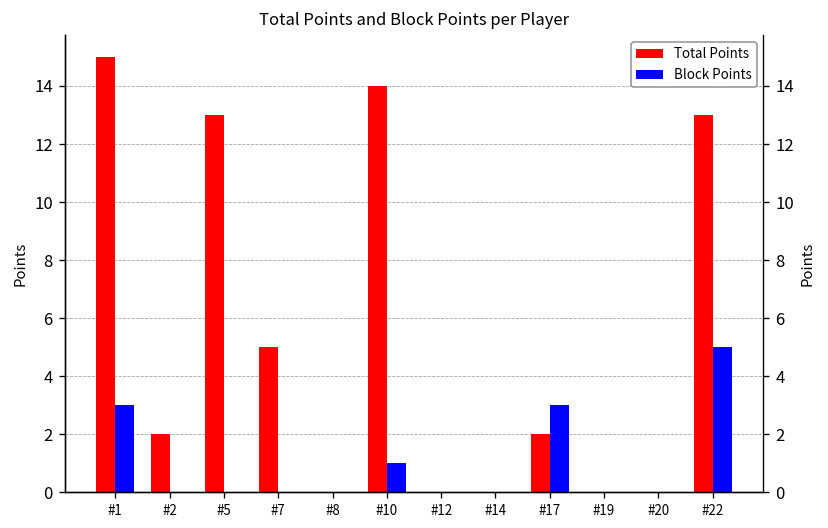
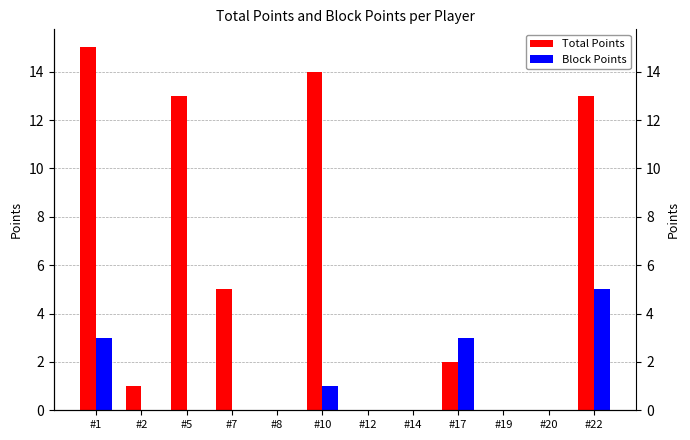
  {
    "Total Points": {
      "#1": 15,
-     "#2": 2,
+     "#2": 1,
      "#5": 13,
      "#7": 5,
      "#8": 0,
      "#10": 14,
      "#12": 0,
      "#14": 0,
      "#17": 2,
      "#19": 0,
      "#20": 0,
      "#22": 13
    },
    "Block Points": {
      "#1": 3,
      "#2": 0,
      "#5": 0,
      "#7": 0,
      "#8": 0,
      "#10": 1,
      "#12": 0,
      "#14": 0,
      "#17": 3,
      "#19": 0,
      "#20": 0,
      "#22": 5
    }
  }
